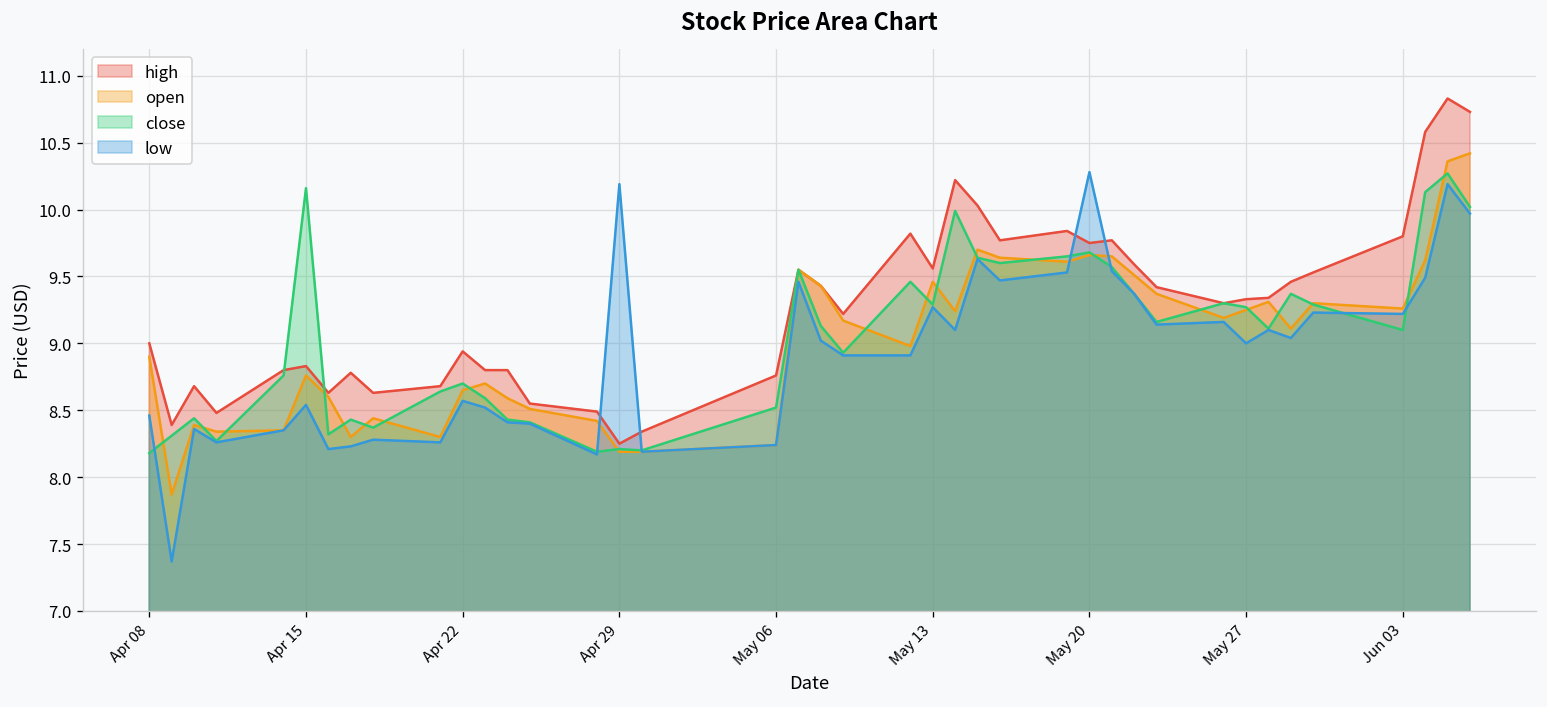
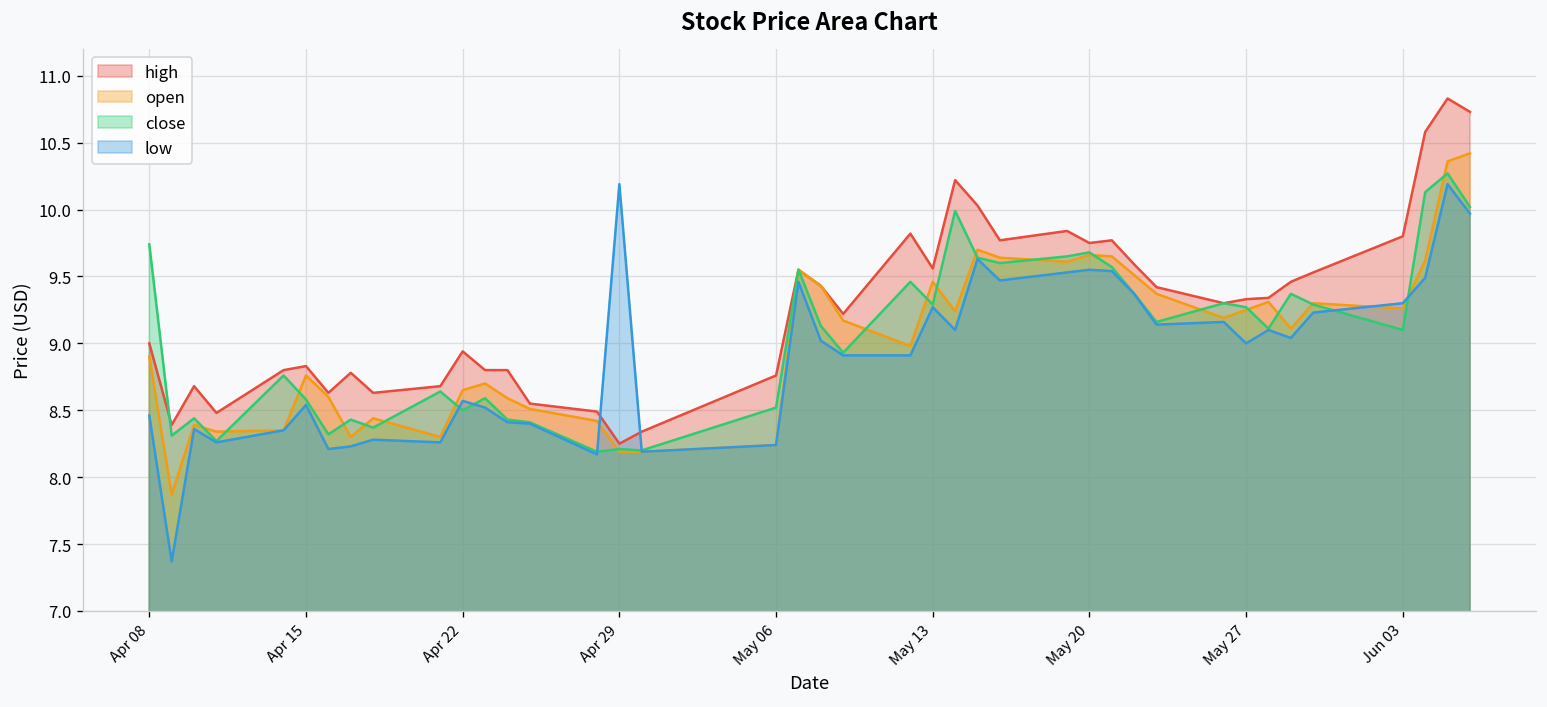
  {
    "close": {
-     "Apr 08": 8.18,
-     "Apr 15": 10.16,
-     "Apr 22": 8.7,
+     "Apr 08": 9.74,
+     "Apr 15": 8.58,
+     "Apr 22": 8.5,
      "May 06": 8.52,
      "Jun 03": 9.10
    },
    "low": {
      "Apr 08": 8.46,
      "Apr 15": 8.54,
      "Apr 22": 8.57,
      "Apr 29": 10.19,
-     "May 20": 10.28,
+     "May 20": 9.55,
      "May 27": 9.00,
-     "Jun 03": 9.22
+     "Jun 03": 9.30
    }
  }
